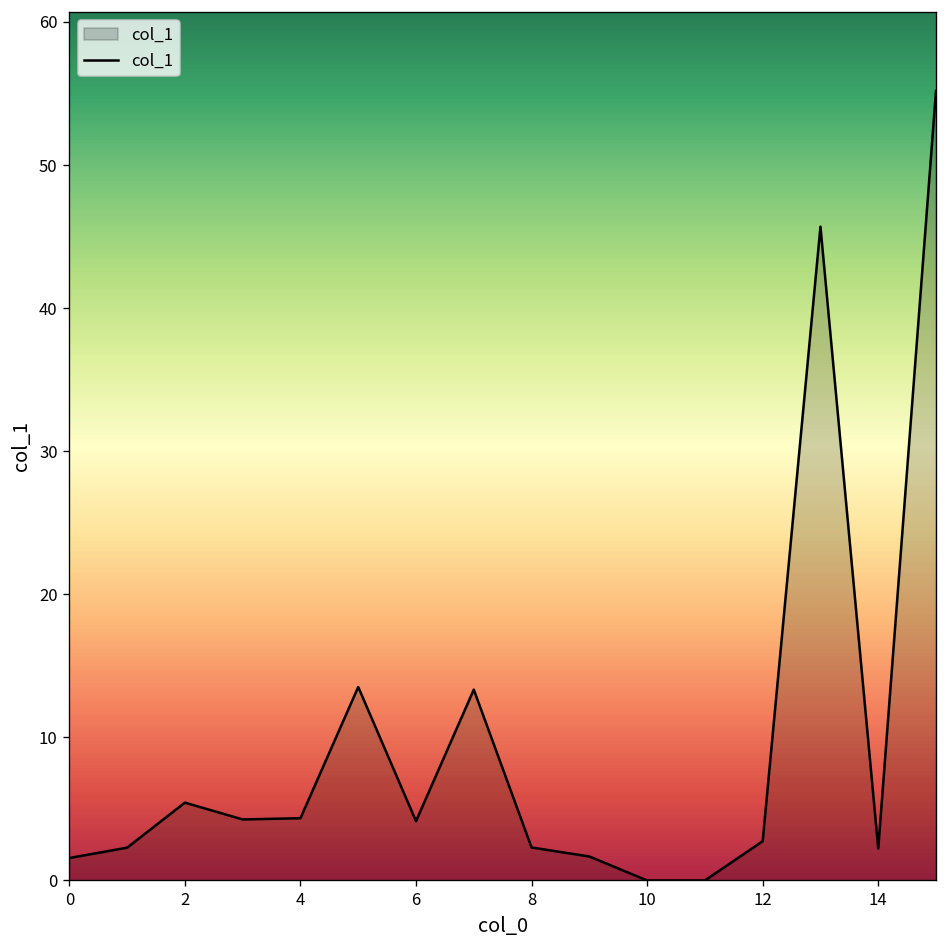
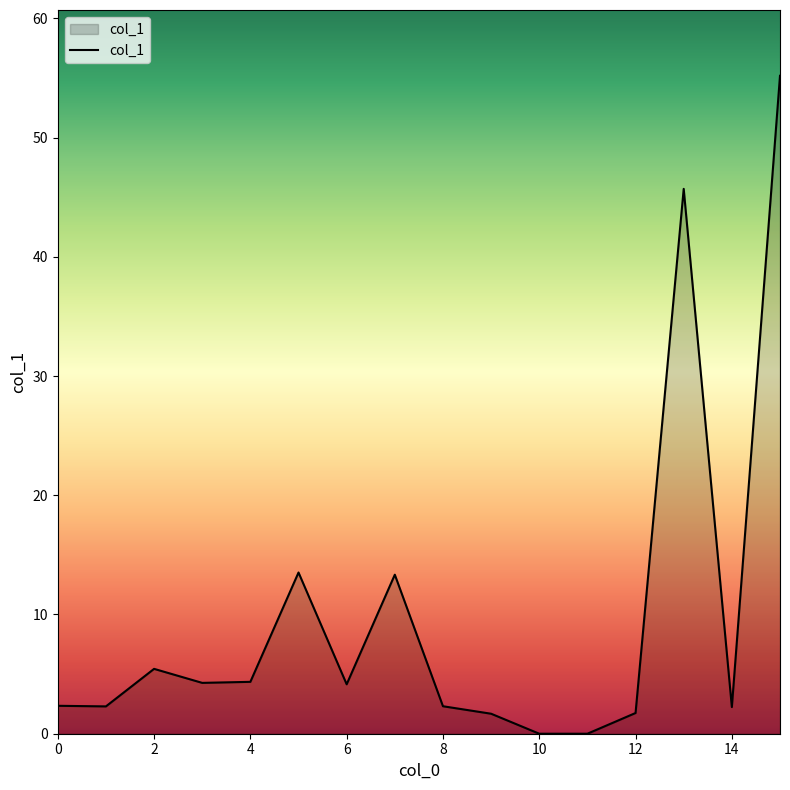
  {
-   "0": 1.6,
+   "0": 2.3,
    "2": 5.4,
    "4": 4.4,
    "6": 4.1,
    "8": 2.3,
    "10": 0.0,
-   "12": 2.7,
+   "12": 1.7,
    "14": 2.2
  }
